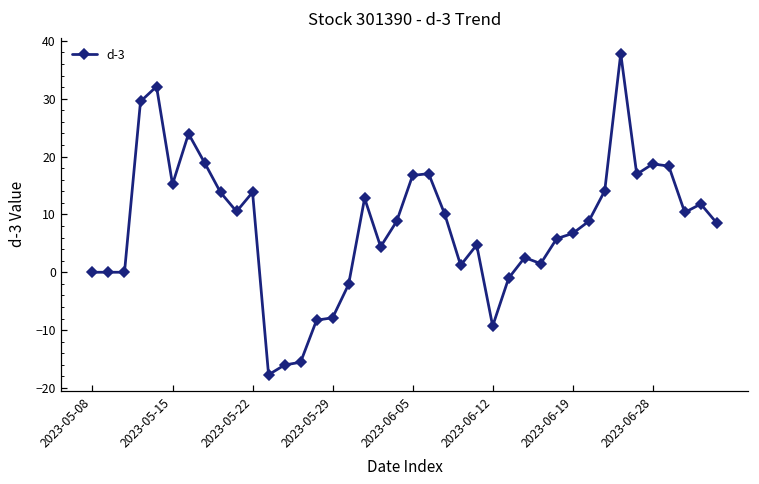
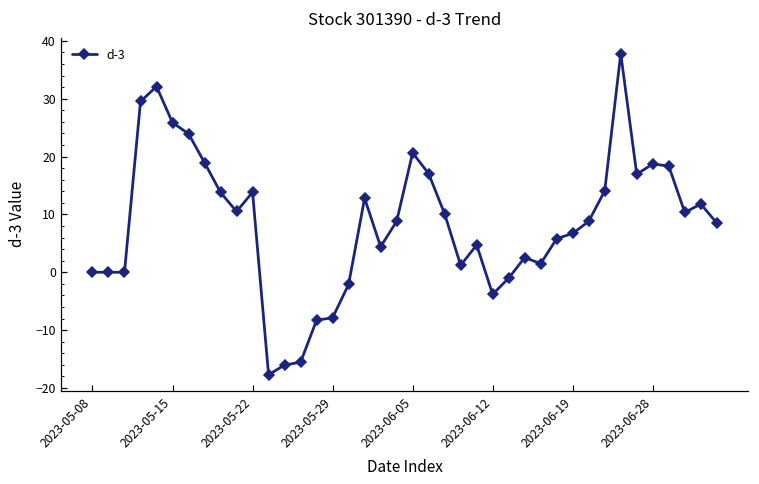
  {
    "2023-05-08": 0,
-   "2023-05-15": 15,
+   "2023-05-15": 26,
    "2023-05-22": 14,
    "2023-05-29": -8,
-   "2023-06-05": 17,
-   "2023-06-12": -9,
+   "2023-06-05": 21,
+   "2023-06-12": -4,
    "2023-06-19": 7,
    "2023-06-28": 19
  }
